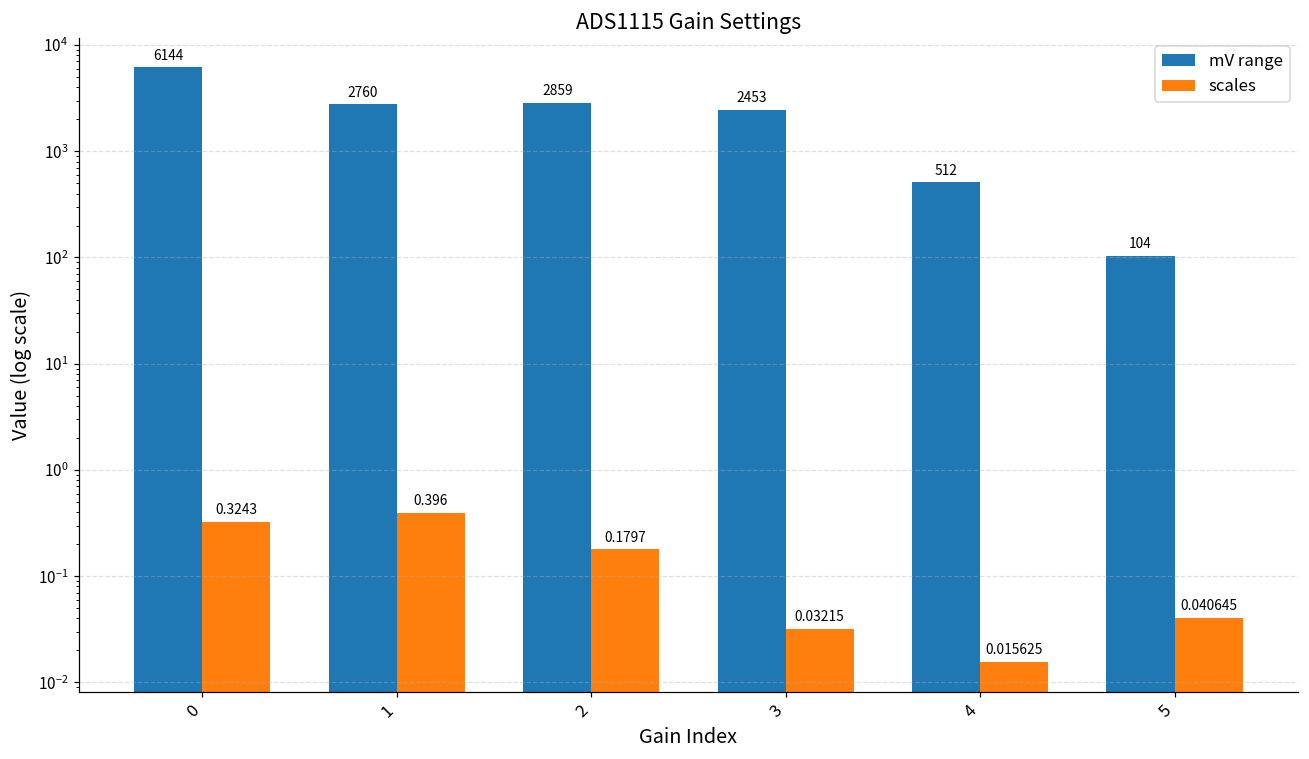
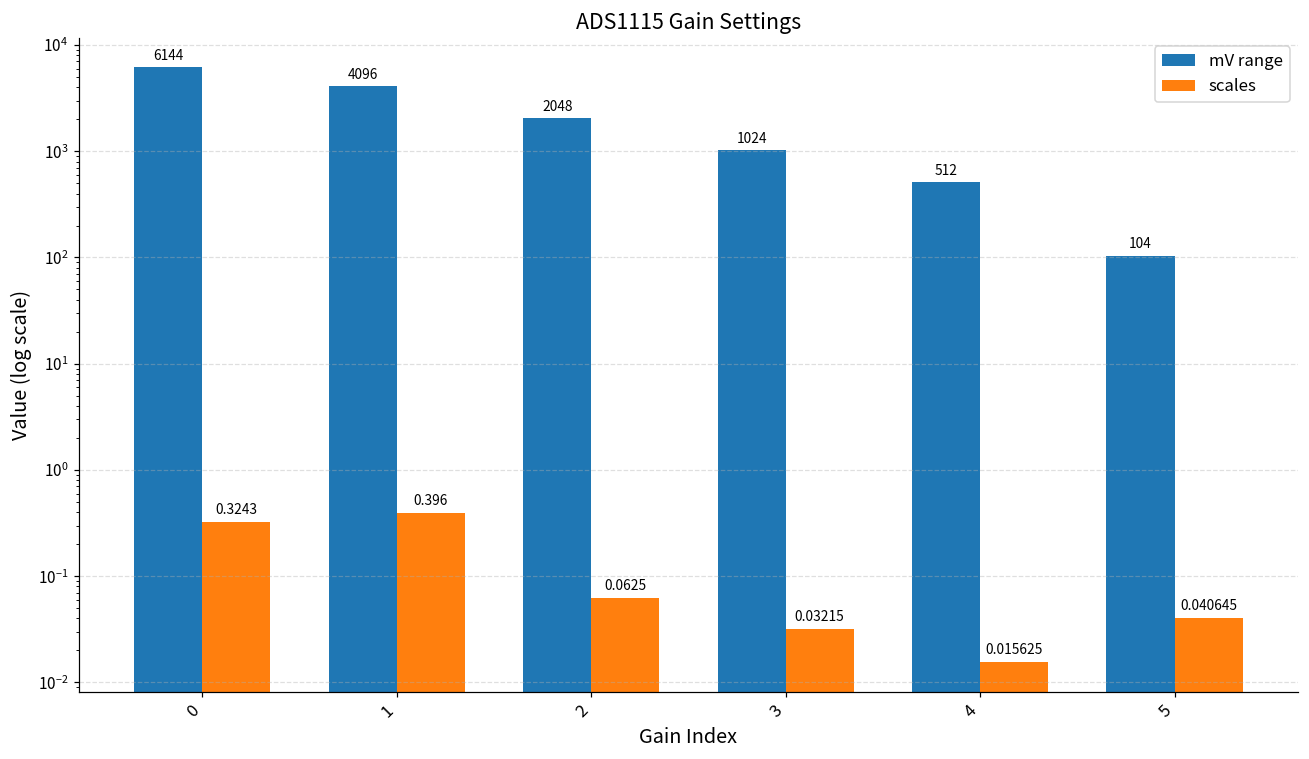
  {
    "mV range": {
      "0": 6144,
-     "1": 2760,
-     "2": 2859,
-     "3": 2453,
+     "1": 4096,
+     "2": 2048,
+     "3": 1024,
      "4": 512,
      "5": 104
    },
    "scales": {
      "0": 0.3243,
      "1": 0.396,
-     "2": 0.1797,
+     "2": 0.0625,
      "3": 0.03215,
      "4": 0.015625,
      "5": 0.040645
    }
  }
